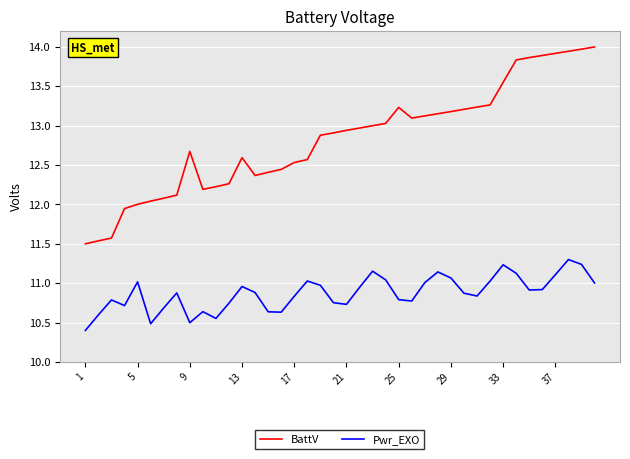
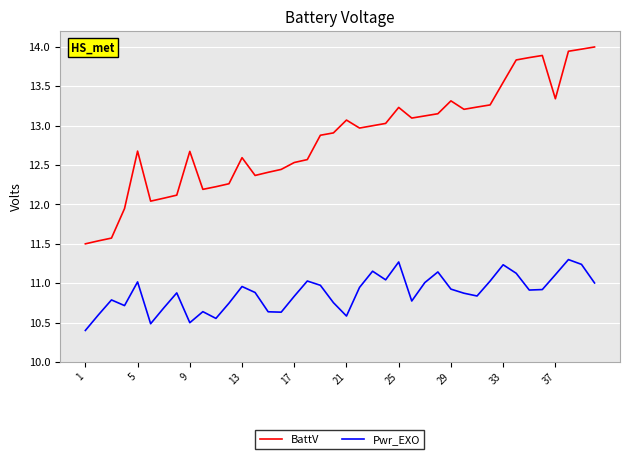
  {
    "BattV": {
      "1": 11.5,
-     "5": 12.0,
+     "5": 12.7,
      "9": 12.7,
      "13": 12.6,
      "17": 12.5,
-     "21": 12.9,
+     "21": 13.1,
      "25": 13.2,
-     "29": 13.2,
+     "29": 13.3,
      "33": 13.6,
-     "37": 13.9
+     "37": 13.3
    },
    "Pwr_EXO": {
      "1": 10.4,
      "5": 11.0,
      "9": 10.5,
      "13": 11.0,
      "17": 10.8,
-     "21": 10.7,
-     "25": 10.8,
-     "29": 11.1,
+     "21": 10.6,
+     "25": 11.3,
+     "29": 10.9,
      "33": 11.2,
      "37": 11.1
    }
  }
